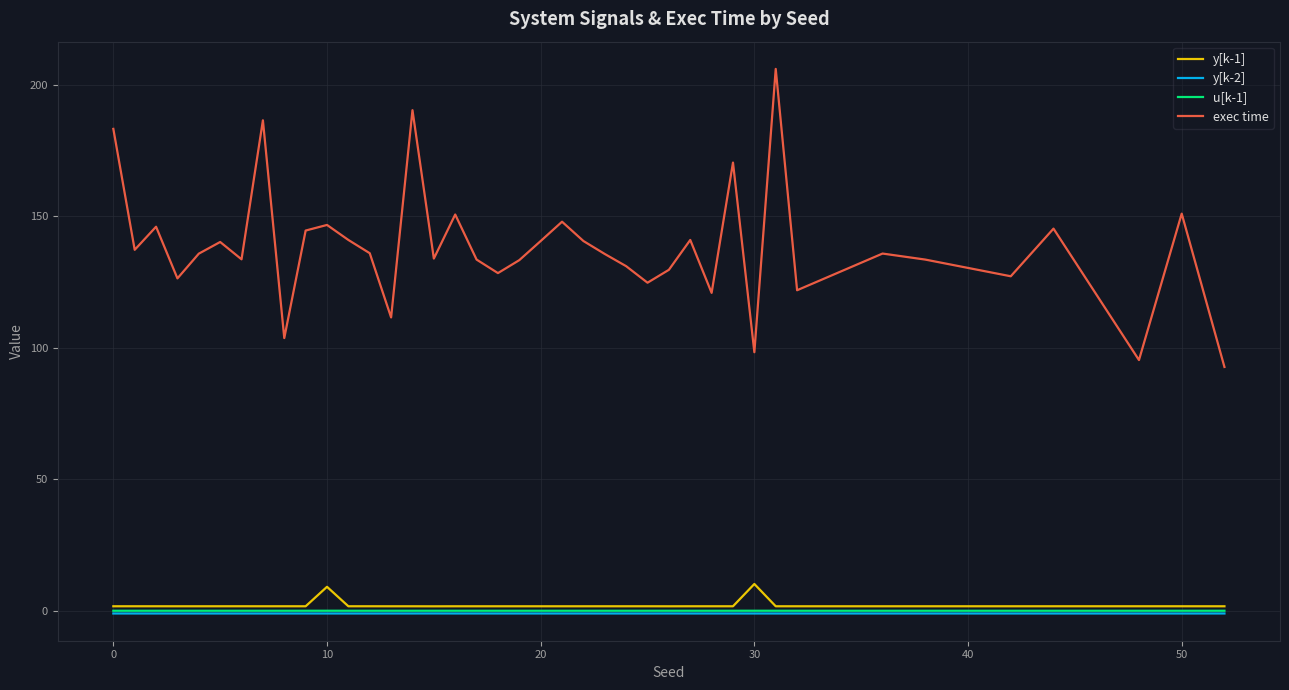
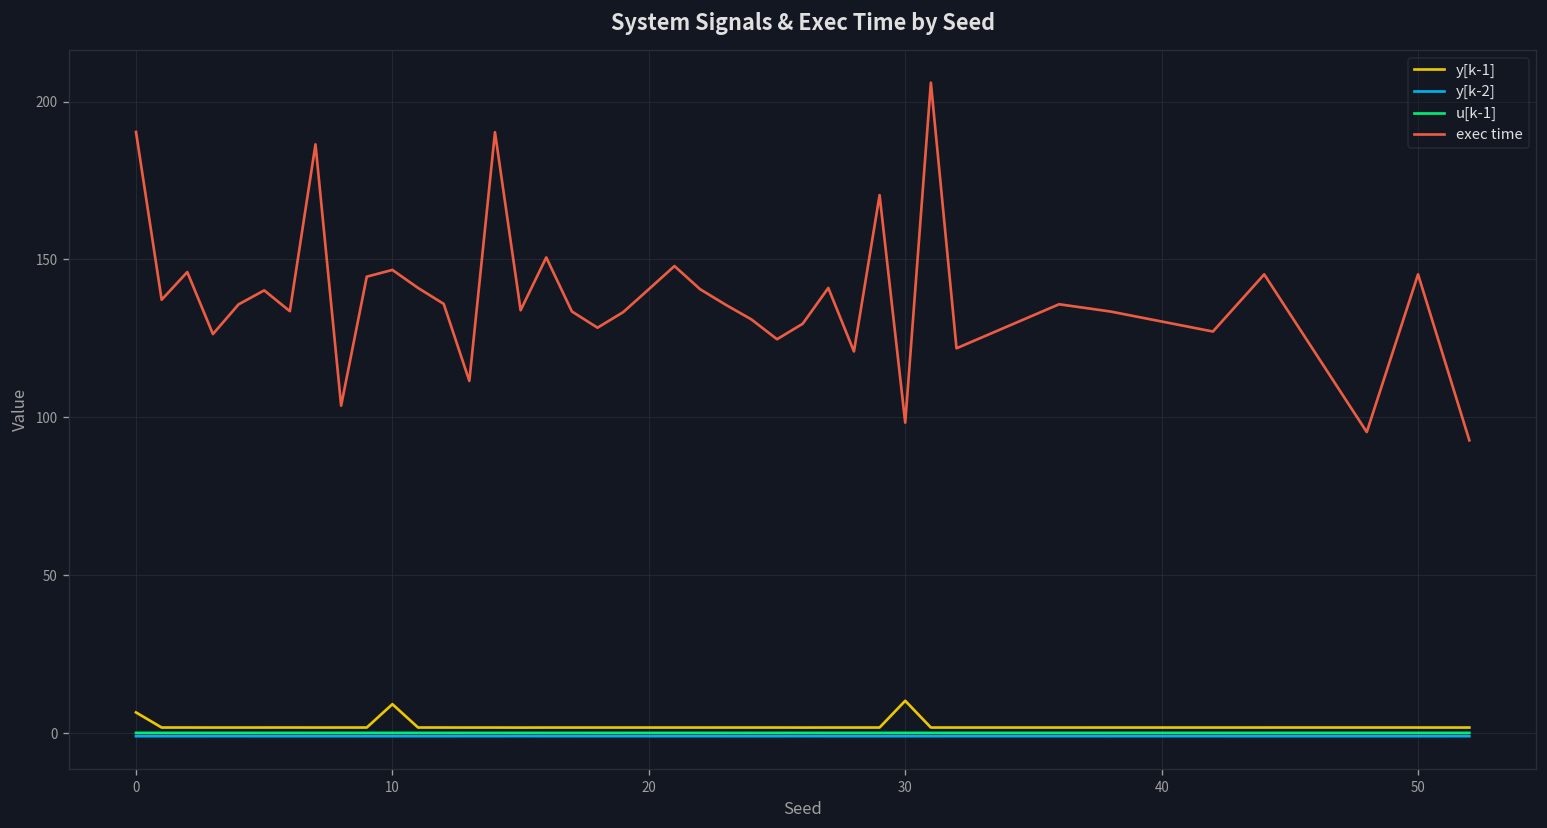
  {
    "y[k-1]": {
-     "0": 2,
+     "0": 7,
      "10": 9,
      "20": 2,
      "30": 10,
      "50": 2
    },
    "y[k-2]": {
      "0": -1,
      "10": -1,
      "20": -1,
      "30": -1,
      "50": -1
    },
    "u[k-1]": {
      "0": 0,
      "10": 0,
      "20": 0,
      "30": 0,
      "50": 0
    },
    "exec time": {
-     "0": 183,
+     "0": 190,
      "10": 147,
      "20": 141,
      "30": 98,
-     "50": 151
+     "50": 145
    }
  }
